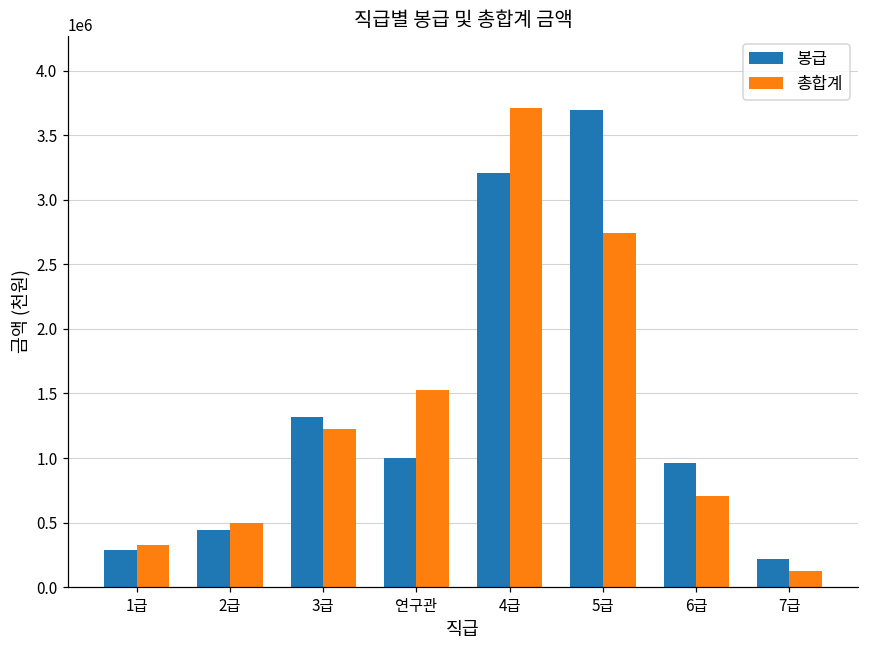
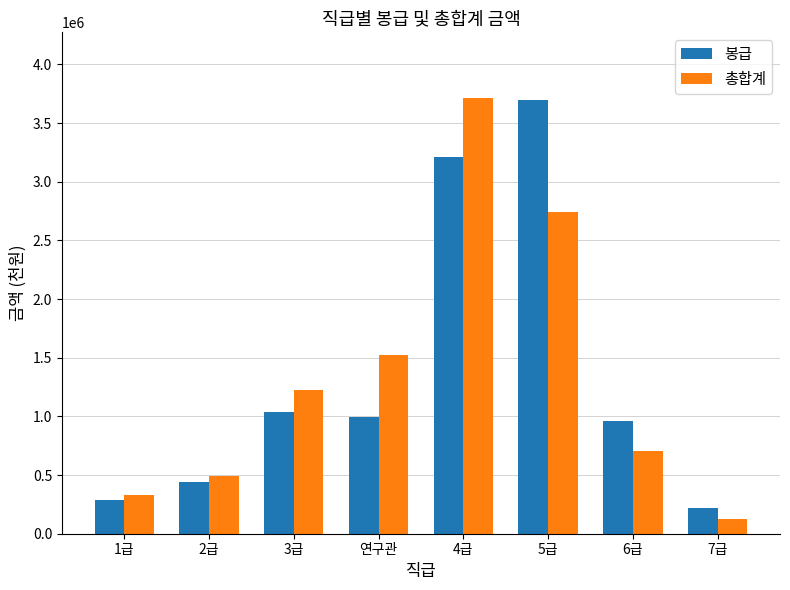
  {
    "봉급": {
      "1급": 290000,
      "2급": 440000,
-     "3급": 1320000,
+     "3급": 1040000,
      "연구관": 1000000,
      "4급": 3210000,
      "5급": 3700000,
      "6급": 960000,
      "7급": 220000
    },
    "총합계": {
      "1급": 330000,
      "2급": 490000,
      "3급": 1220000,
      "연구관": 1520000,
      "4급": 3720000,
      "5급": 2740000,
      "6급": 710000,
      "7급": 120000
    }
  }
